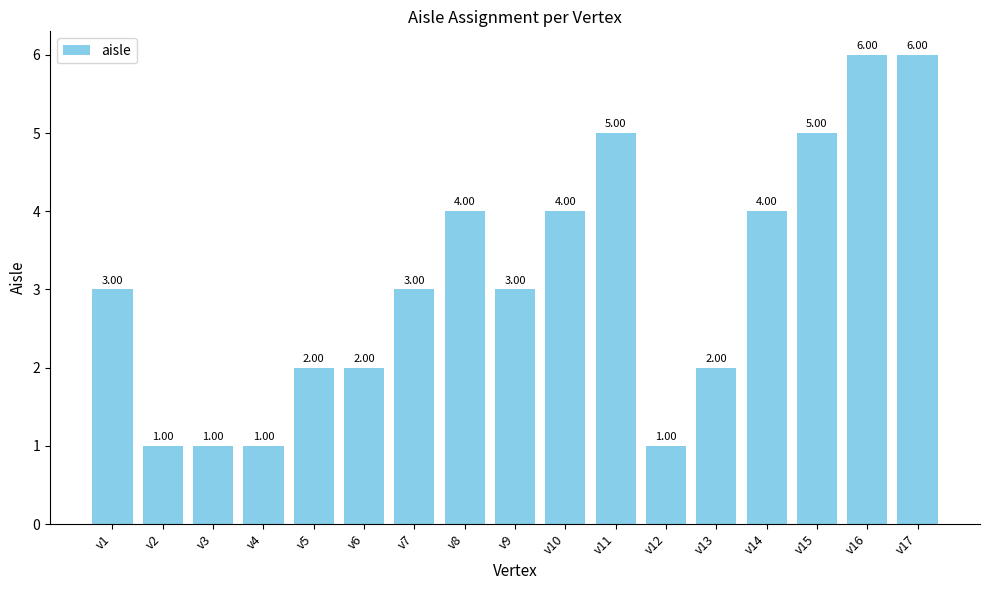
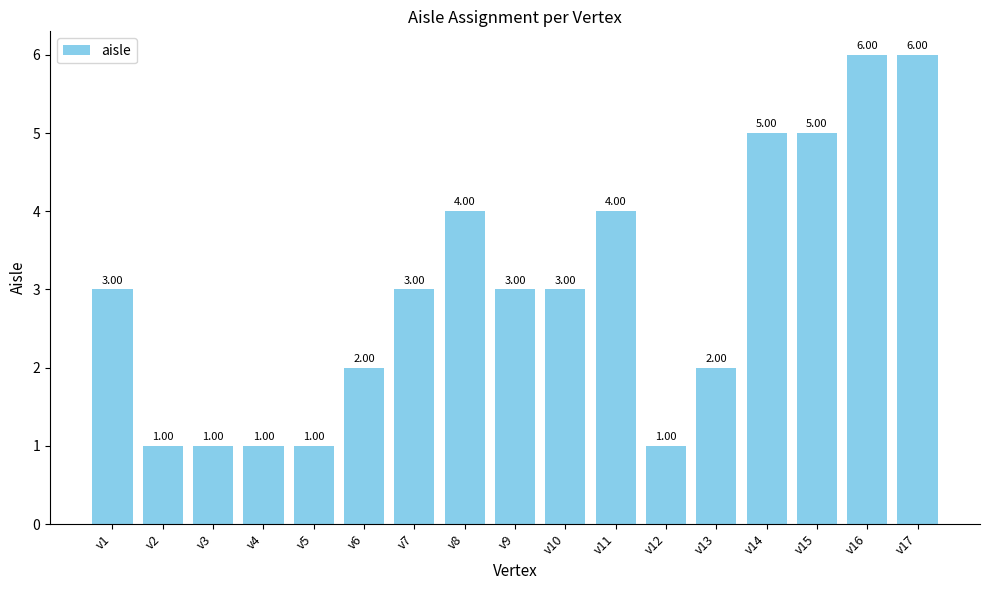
  {
    "v1": 3.00,
    "v2": 1.00,
    "v3": 1.00,
    "v4": 1.00,
-   "v5": 2.00,
+   "v5": 1.00,
    "v6": 2.00,
    "v7": 3.00,
    "v8": 4.00,
    "v9": 3.00,
-   "v10": 4.00,
-   "v11": 5.00,
+   "v10": 3.00,
+   "v11": 4.00,
    "v12": 1.00,
    "v13": 2.00,
-   "v14": 4.00,
+   "v14": 5.00,
    "v15": 5.00,
    "v16": 6.00,
    "v17": 6.00
  }
